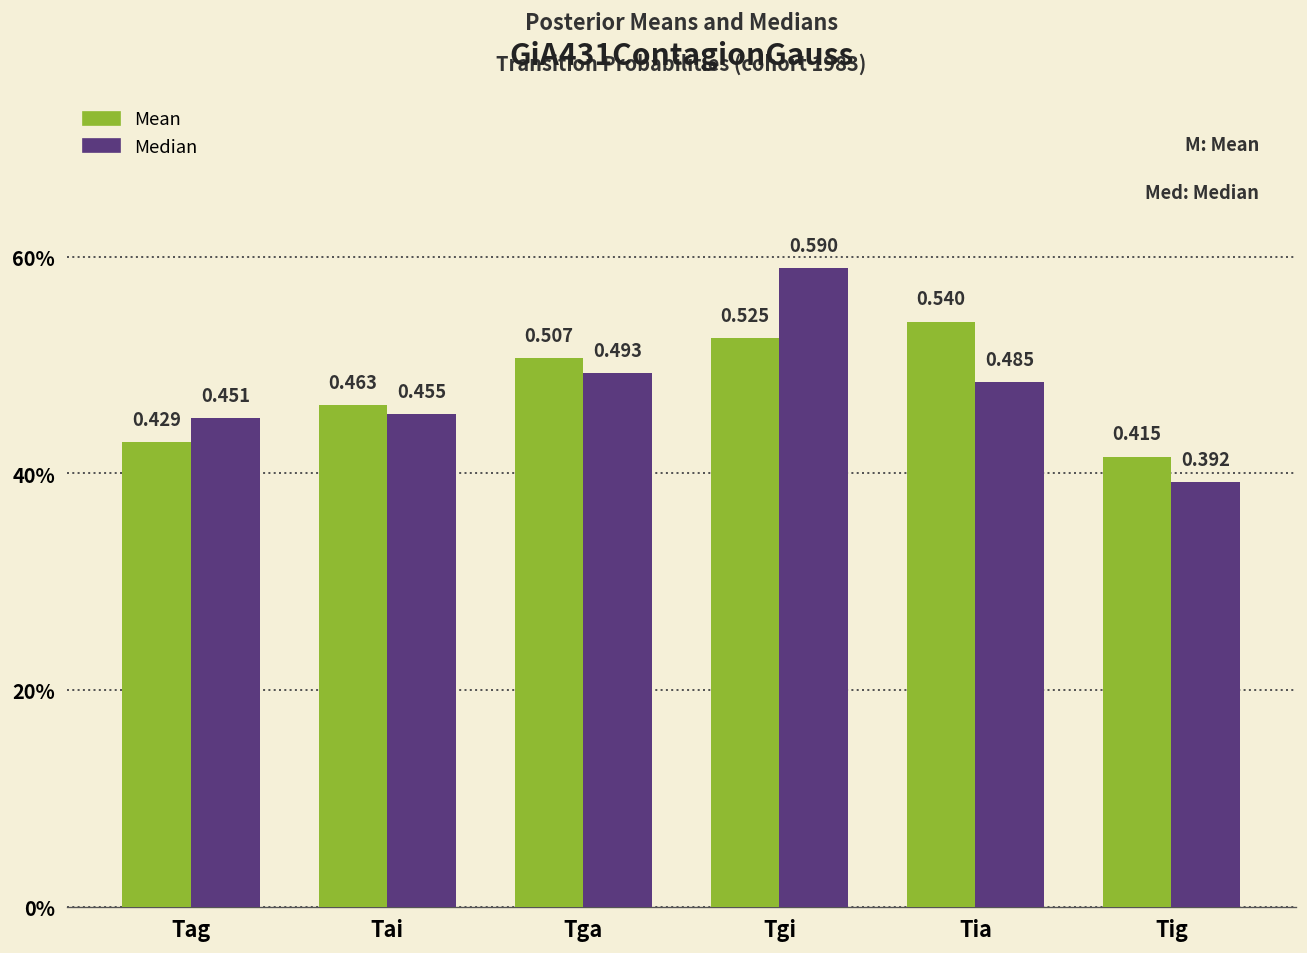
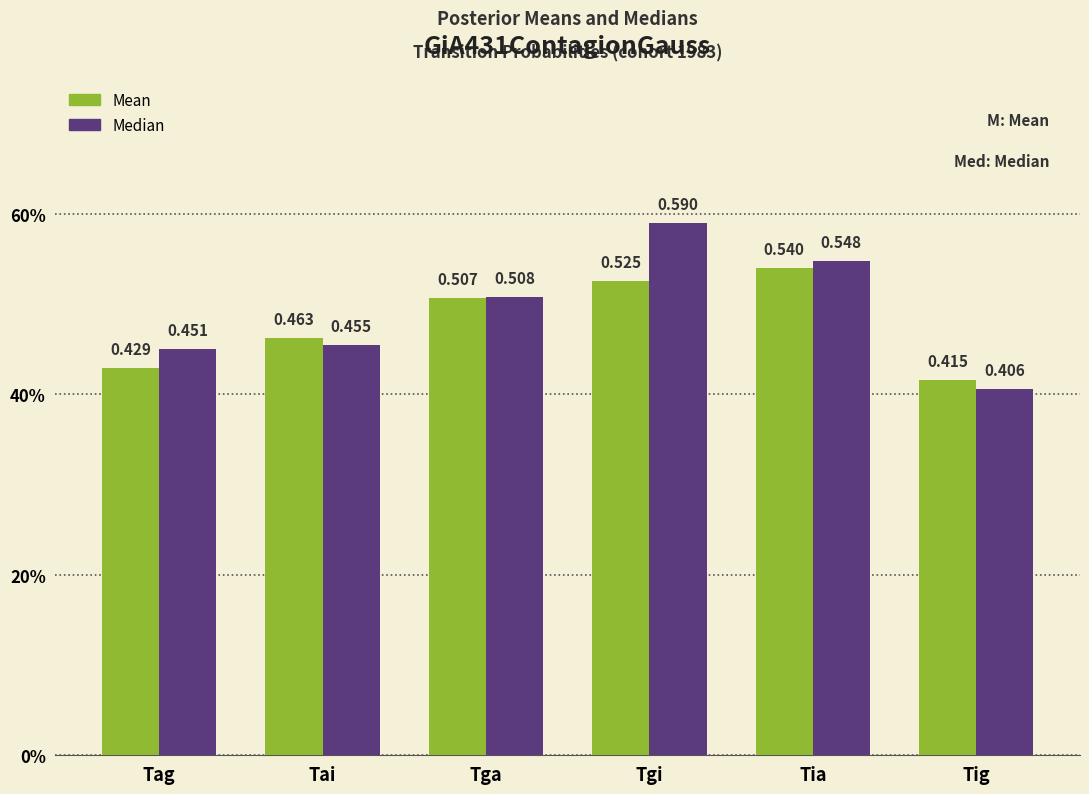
  {
    "Mean": {
      "Tag": 0.429,
      "Tai": 0.463,
      "Tga": 0.507,
      "Tgi": 0.525,
      "Tia": 0.540,
      "Tig": 0.415
    },
    "Median": {
      "Tag": 0.451,
      "Tai": 0.455,
-     "Tga": 0.493,
+     "Tga": 0.508,
      "Tgi": 0.590,
-     "Tia": 0.485,
-     "Tig": 0.392
+     "Tia": 0.548,
+     "Tig": 0.406
    }
  }
